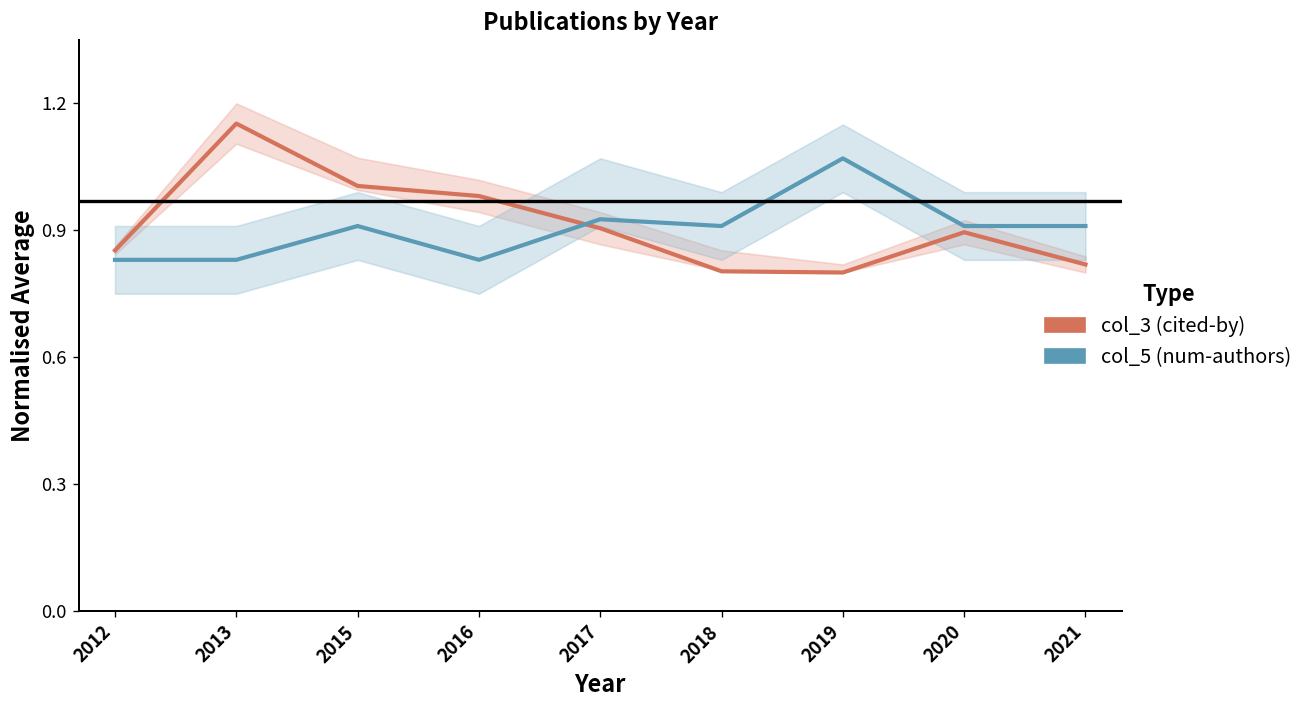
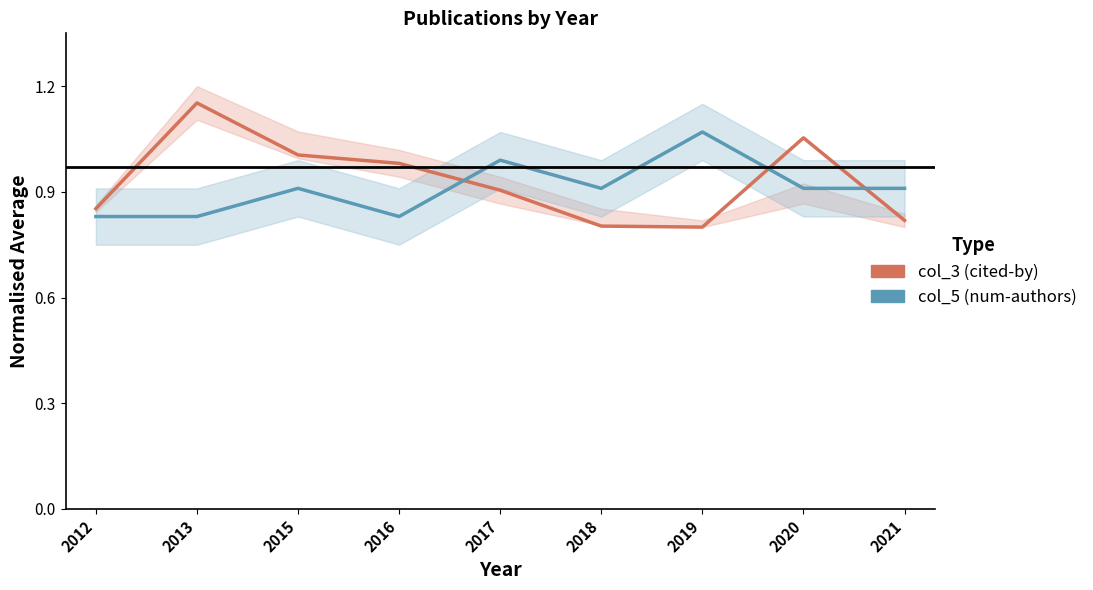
  {
    "col_3 (cited-by)": {
      "2012": 0.85,
      "2013": 1.15,
      "2015": 1.00,
      "2016": 0.98,
      "2017": 0.90,
      "2018": 0.80,
      "2019": 0.80,
-     "2020": 0.90,
+     "2020": 1.05,
      "2021": 0.82
    },
    "col_5 (num-authors)": {
      "2012": 0.83,
      "2013": 0.83,
      "2015": 0.91,
      "2016": 0.83,
-     "2017": 0.93,
+     "2017": 0.99,
      "2018": 0.91,
      "2019": 1.07,
      "2020": 0.91,
      "2021": 0.91
    }
  }
